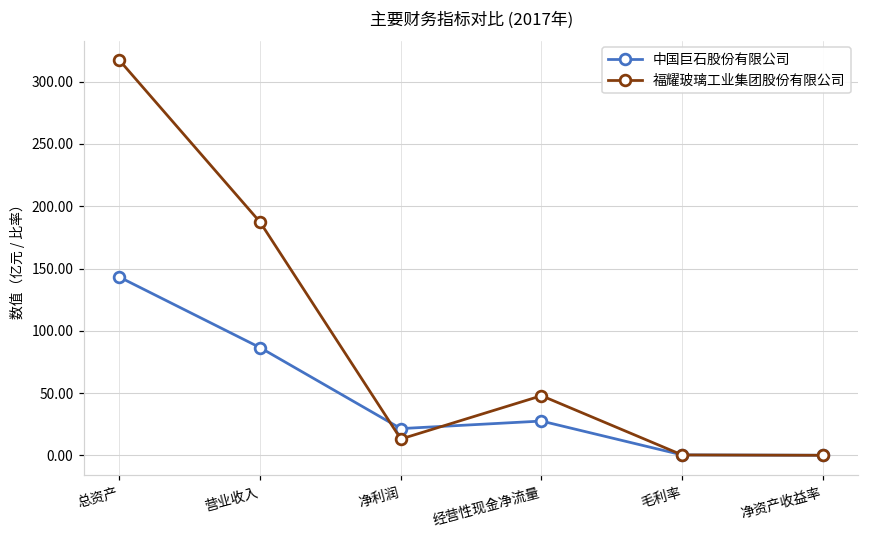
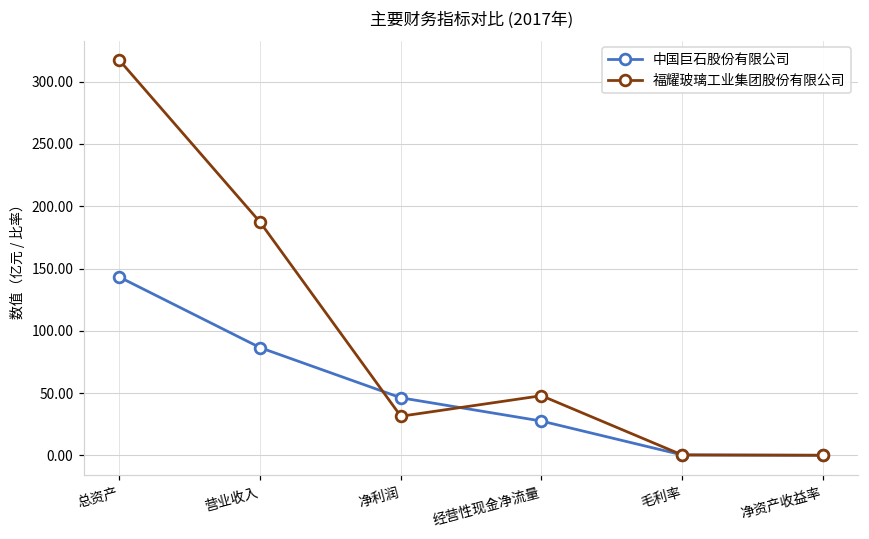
  {
    "中国巨石股份有限公司": {
      "总资产": 143,
      "营业收入": 87,
-     "净利润": 22,
+     "净利润": 46,
      "经营性现金净流量": 28
    },
    "福耀玻璃工业集团股份有限公司": {
      "总资产": 317,
      "营业收入": 187,
-     "净利润": 13,
+     "净利润": 31,
      "经营性现金净流量": 48
    }
  }
